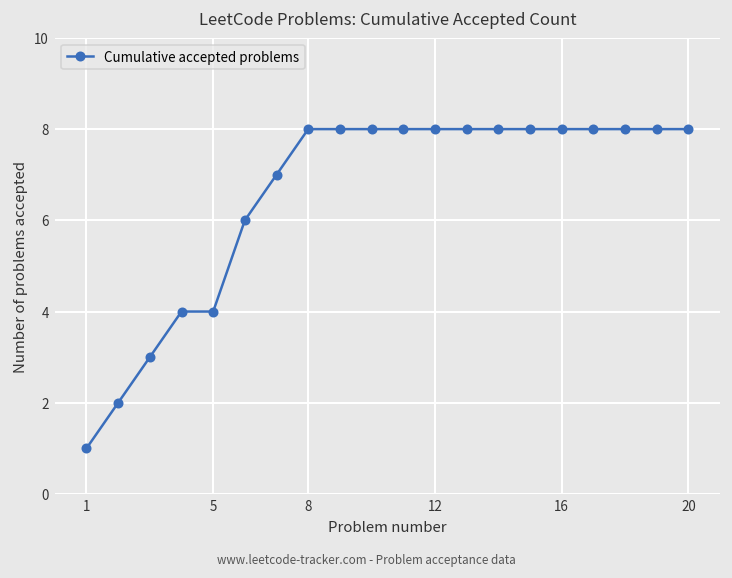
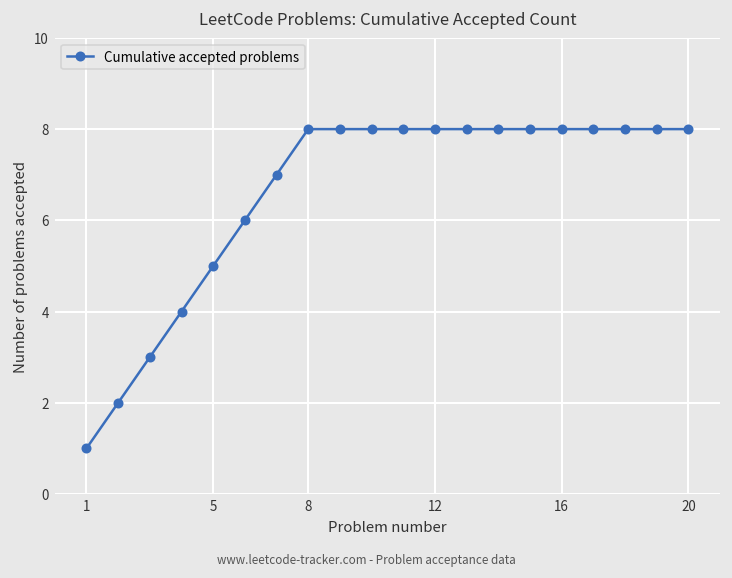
  {
    "1": 1,
-   "5": 4,
+   "5": 5,
    "8": 8,
    "12": 8,
    "16": 8,
    "20": 8
  }
